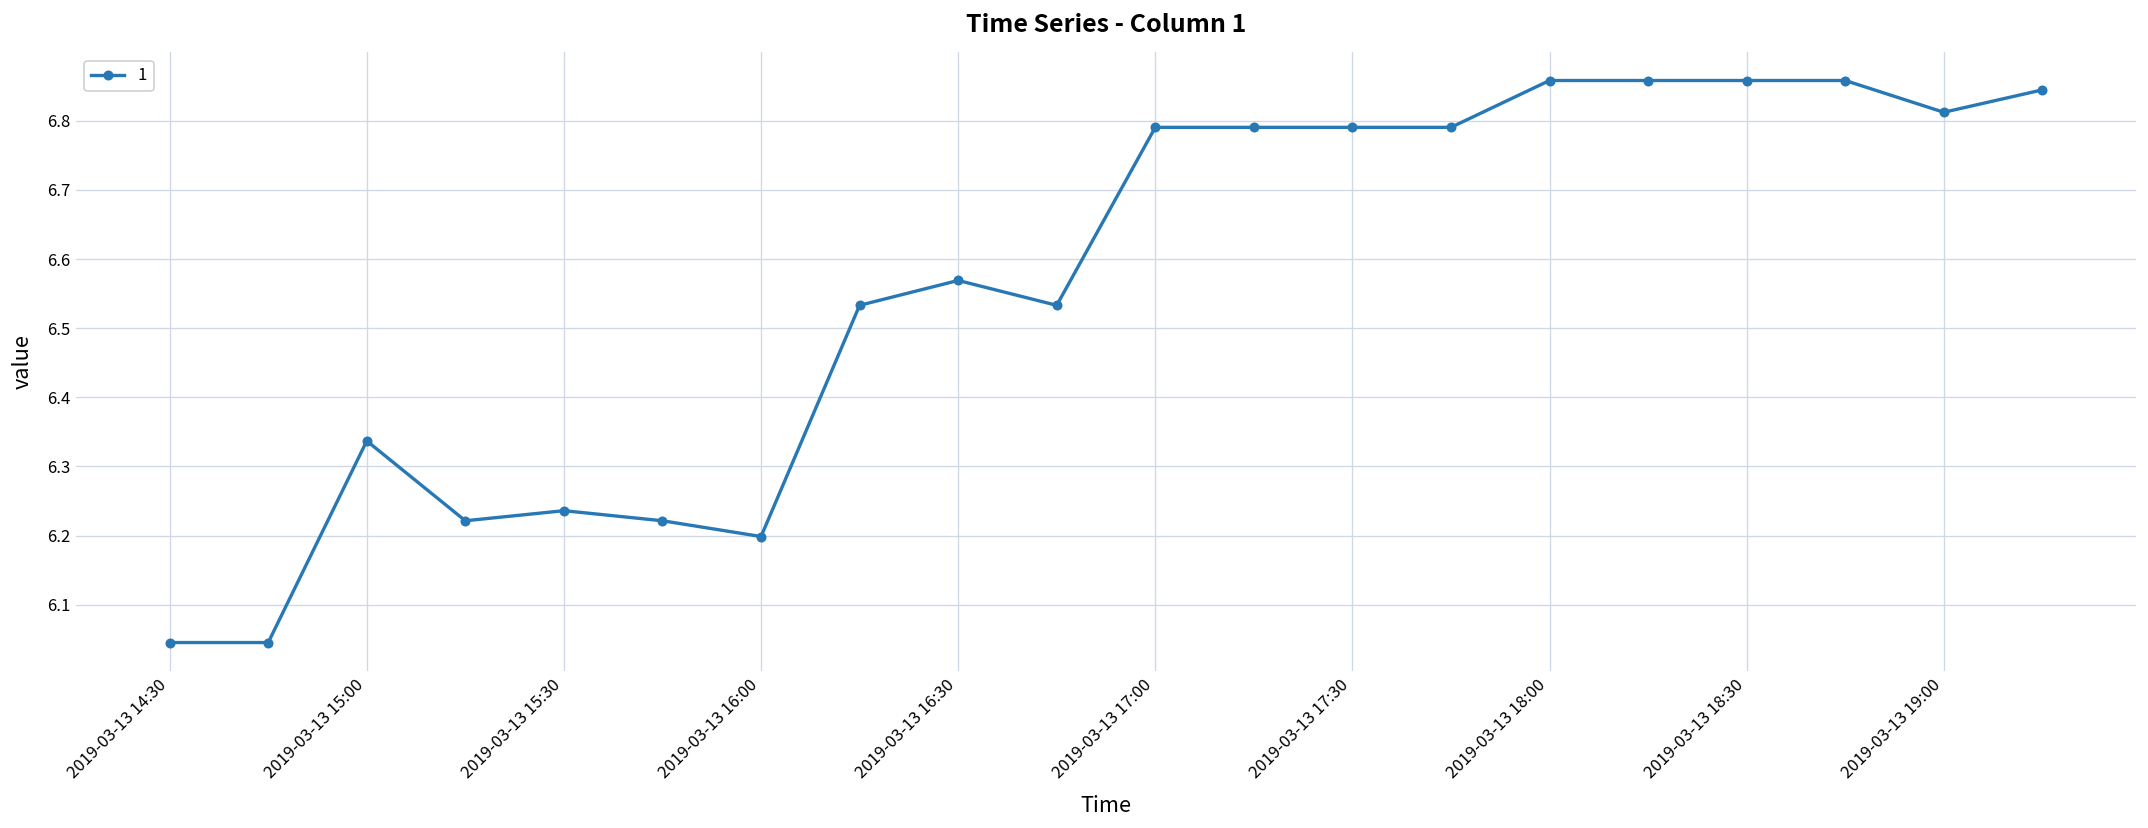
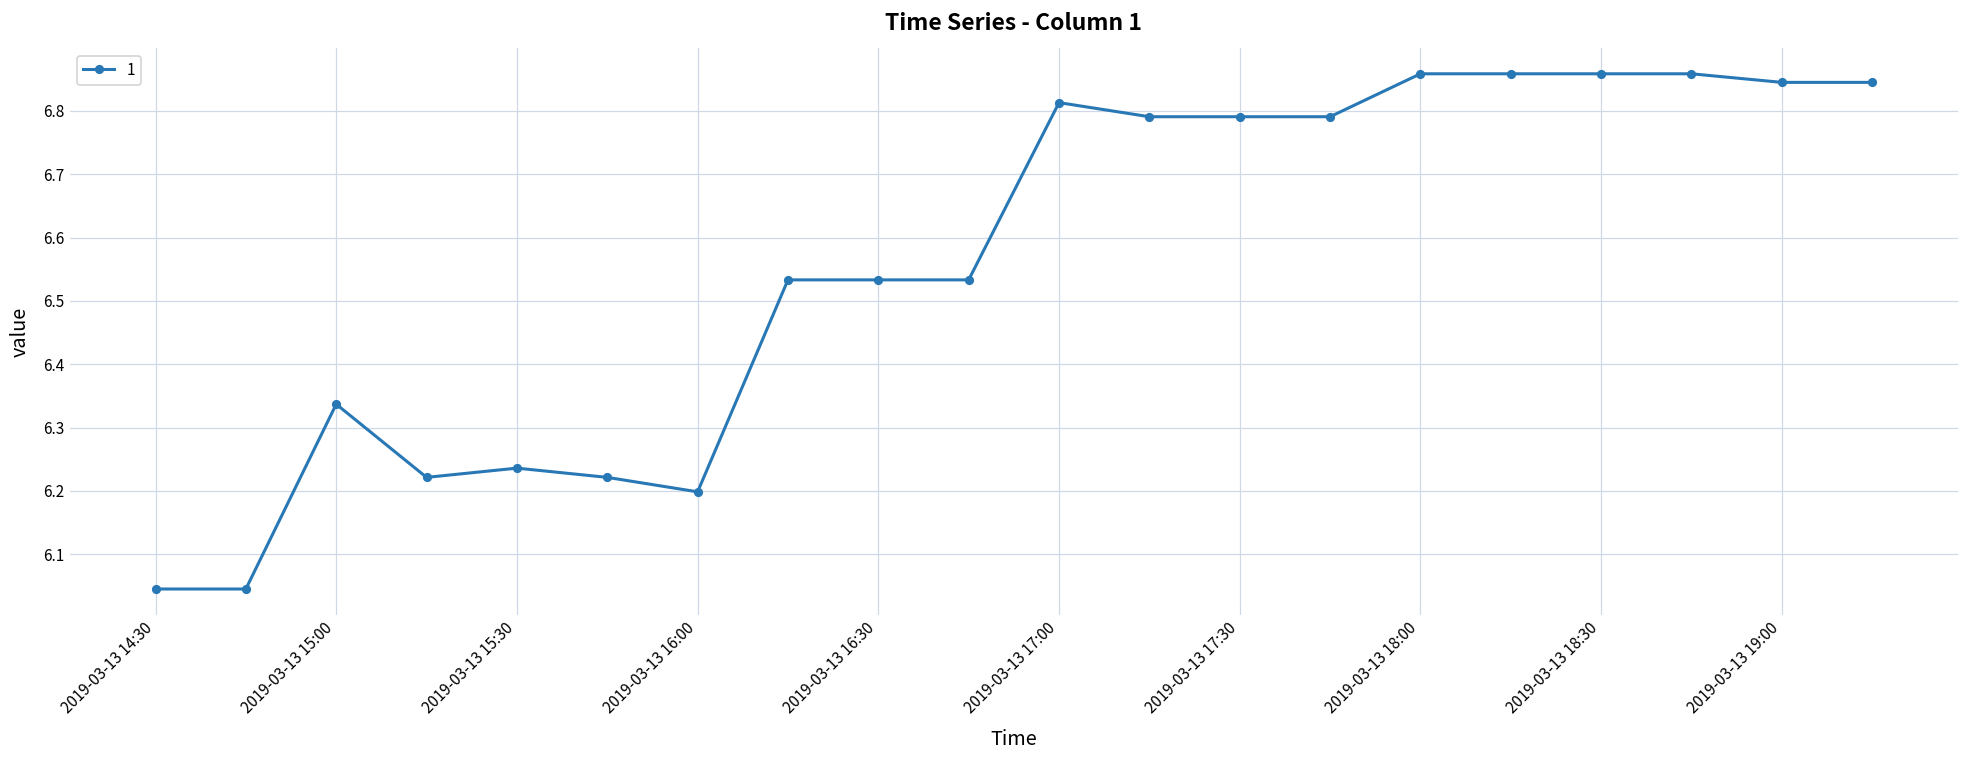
  {
    "2019-03-13 14:30": 6.05,
    "2019-03-13 15:00": 6.34,
    "2019-03-13 15:30": 6.24,
    "2019-03-13 16:00": 6.20,
-   "2019-03-13 16:30": 6.57,
-   "2019-03-13 17:00": 6.79,
+   "2019-03-13 16:30": 6.53,
+   "2019-03-13 17:00": 6.81,
    "2019-03-13 17:30": 6.79,
    "2019-03-13 18:00": 6.86,
    "2019-03-13 18:30": 6.86,
-   "2019-03-13 19:00": 6.81
+   "2019-03-13 19:00": 6.84
  }
